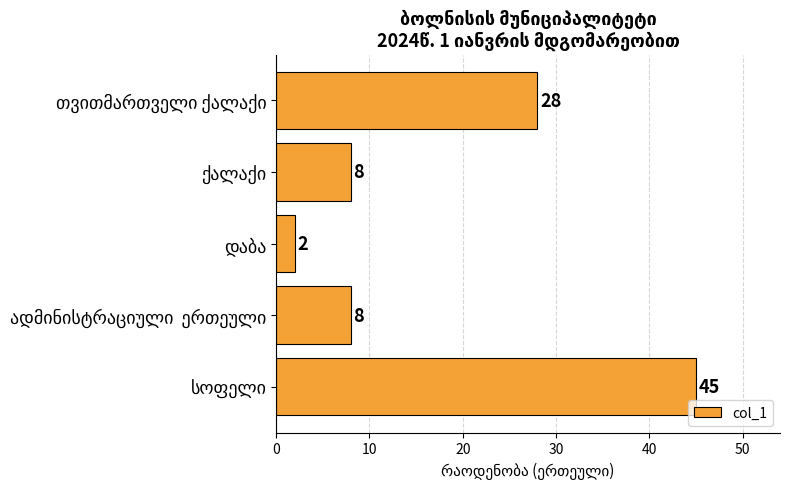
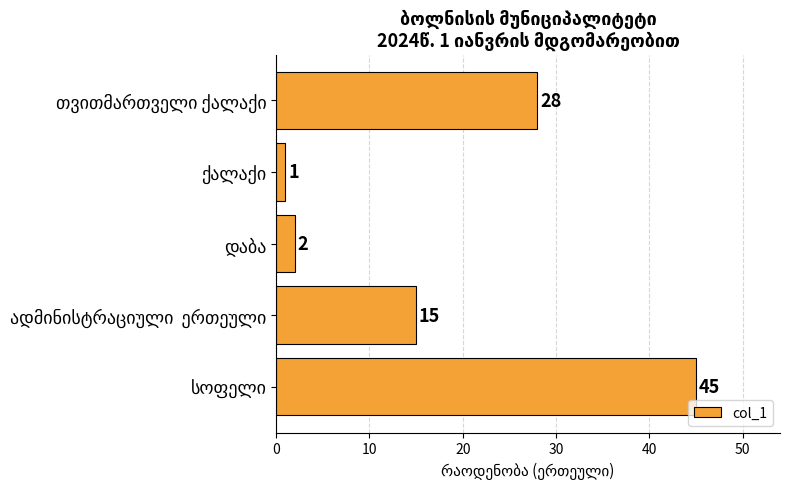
  {
    "თვითმართველი ქალაქი": 28,
-   "ქალაქი": 8,
+   "ქალაქი": 1,
    "დაბა": 2,
-   "ადმინისტრაციული ერთეული": 8,
+   "ადმინისტრაციული ერთეული": 15,
    "სოფელი": 45
  }
